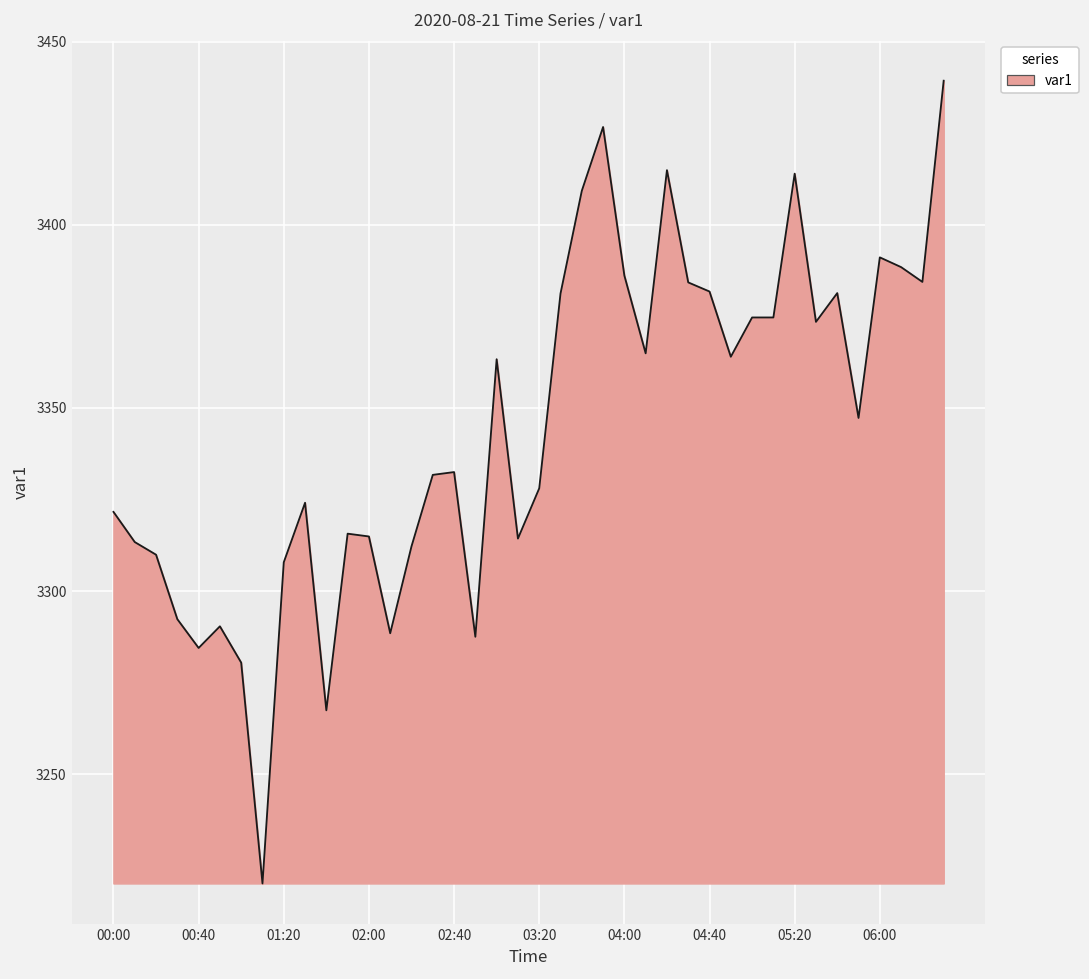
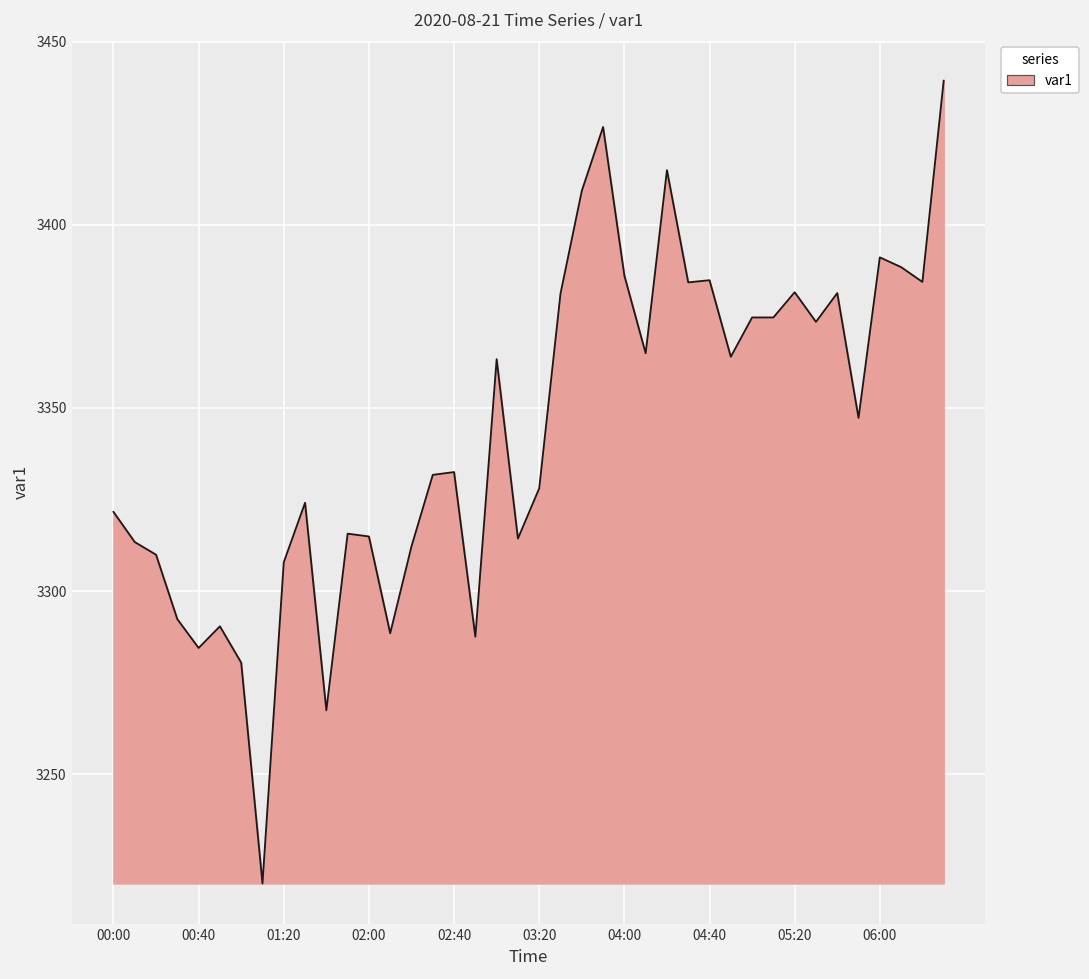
  {
    "00:00": 3322,
    "00:40": 3284,
    "01:20": 3308,
    "02:00": 3315,
    "02:40": 3332,
    "03:20": 3328,
    "04:00": 3386,
-   "04:40": 3382,
-   "05:20": 3414,
+   "04:40": 3385,
+   "05:20": 3382,
    "06:00": 3391
  }
